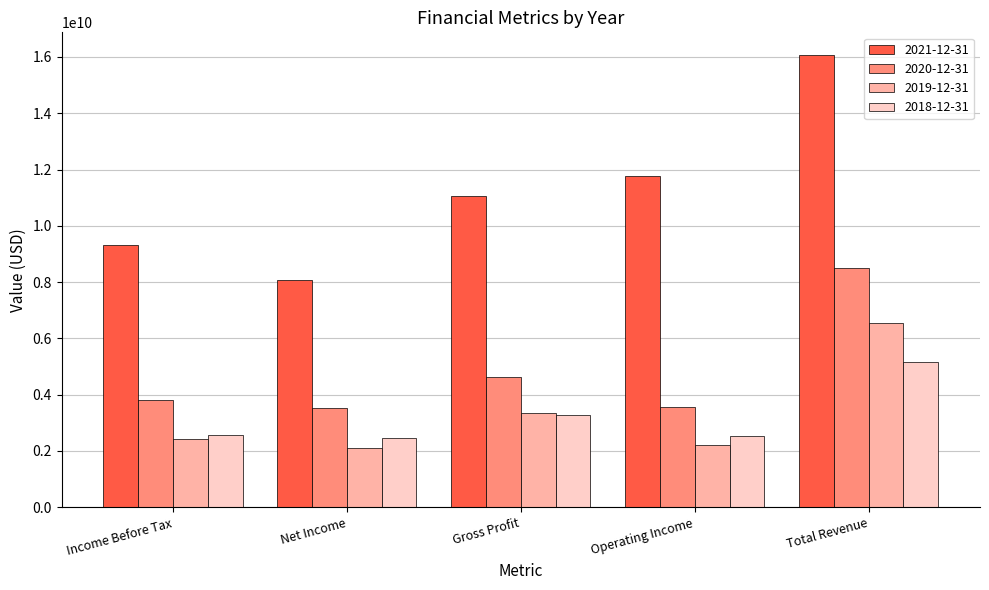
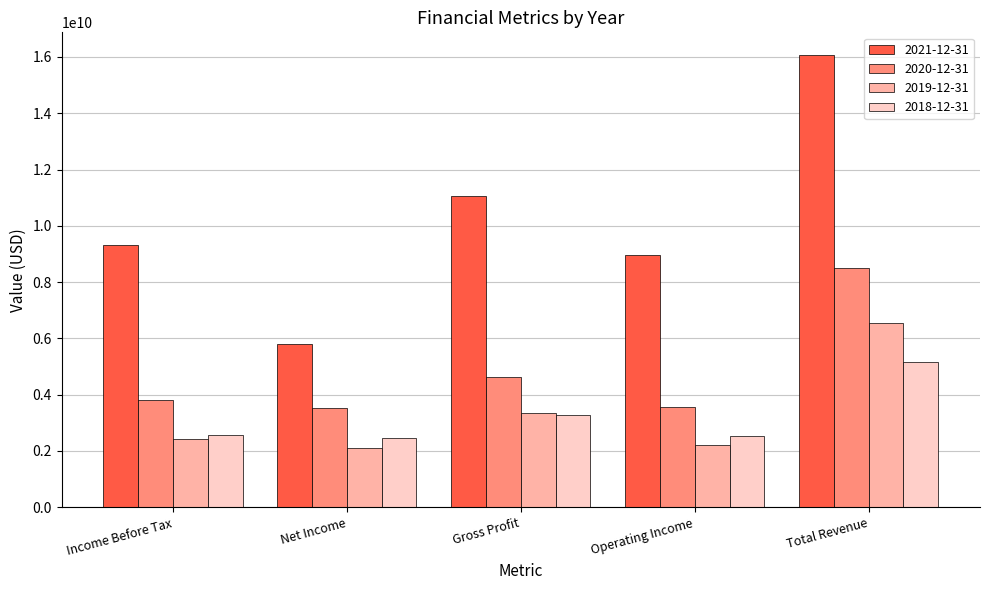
  {
    "2021-12-31": {
      "Income Before Tax": 9300000000,
-     "Net Income": 8100000000,
+     "Net Income": 5800000000,
      "Gross Profit": 11000000000,
-     "Operating Income": 11800000000,
+     "Operating Income": 8900000000,
      "Total Revenue": 16100000000
    }
  }
